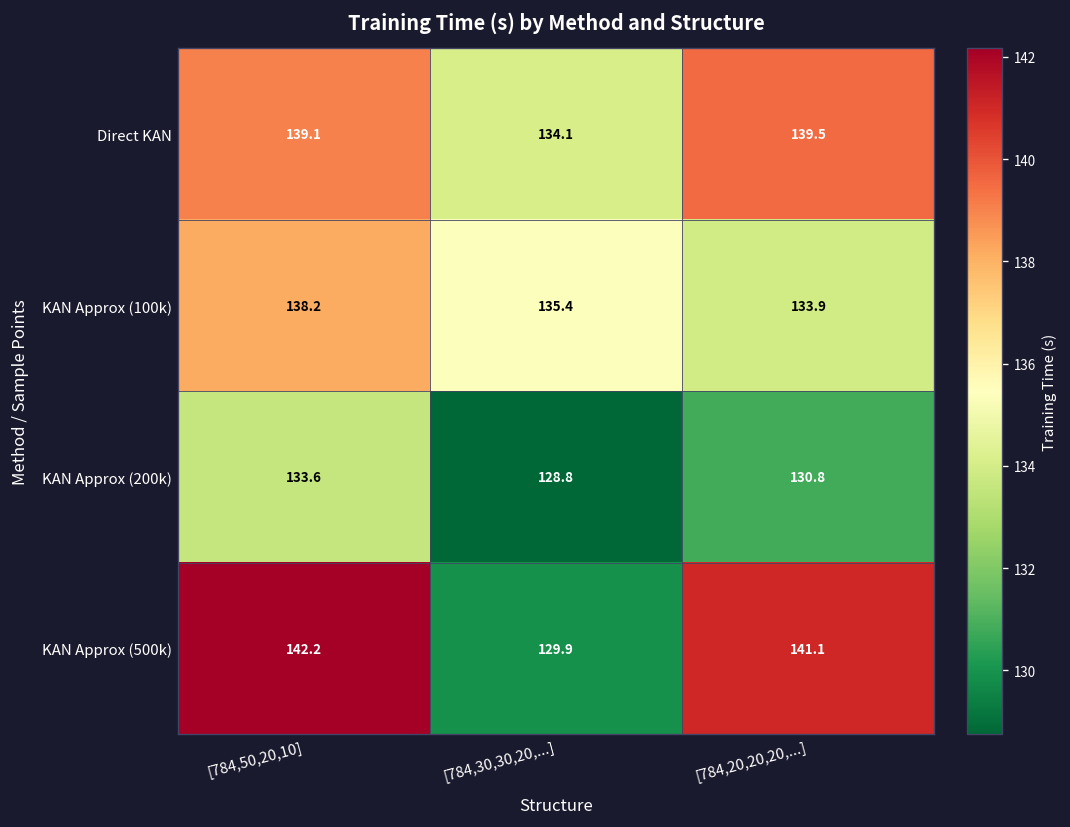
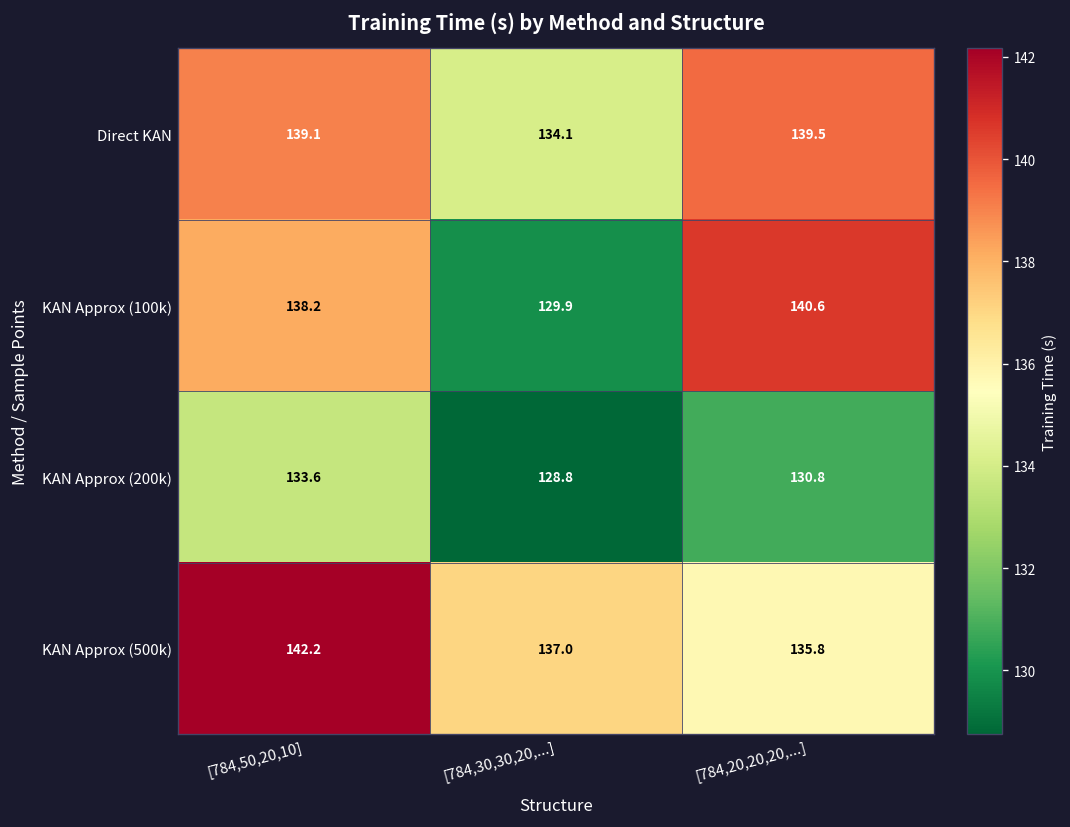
  {
    "Direct KAN": {
      "[784,50,20,10]": 139.1,
      "[784,30,30,20,...]": 134.1,
      "[784,20,20,20,...]": 139.5
    },
    "KAN Approx (100k)": {
      "[784,50,20,10]": 138.2,
-     "[784,30,30,20,...]": 135.4,
-     "[784,20,20,20,...]": 133.9
+     "[784,30,30,20,...]": 129.9,
+     "[784,20,20,20,...]": 140.6
    },
    "KAN Approx (200k)": {
      "[784,50,20,10]": 133.6,
      "[784,30,30,20,...]": 128.8,
      "[784,20,20,20,...]": 130.8
    },
    "KAN Approx (500k)": {
      "[784,50,20,10]": 142.2,
-     "[784,30,30,20,...]": 129.9,
-     "[784,20,20,20,...]": 141.1
+     "[784,30,30,20,...]": 137.0,
+     "[784,20,20,20,...]": 135.8
    }
  }
